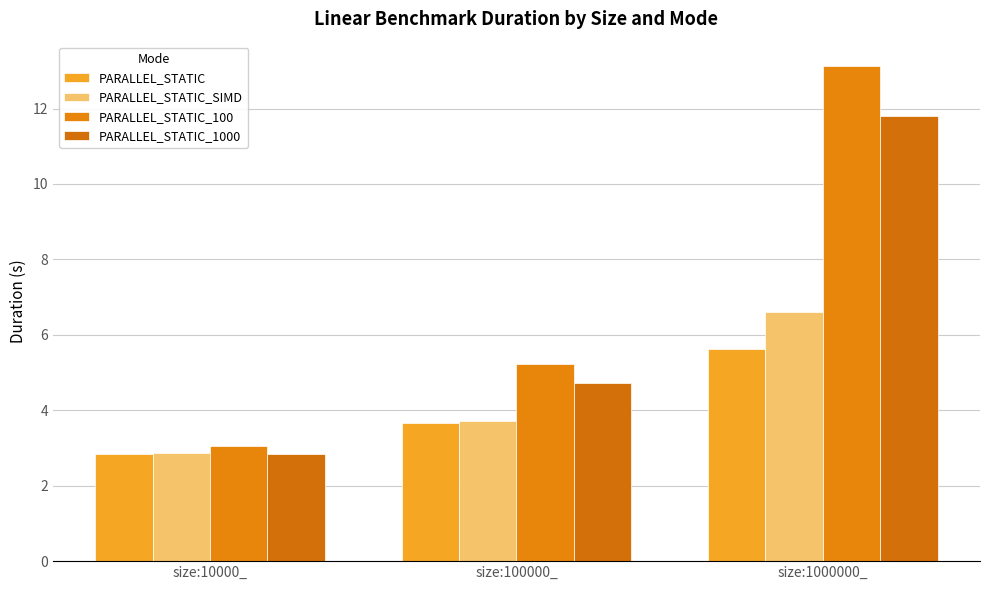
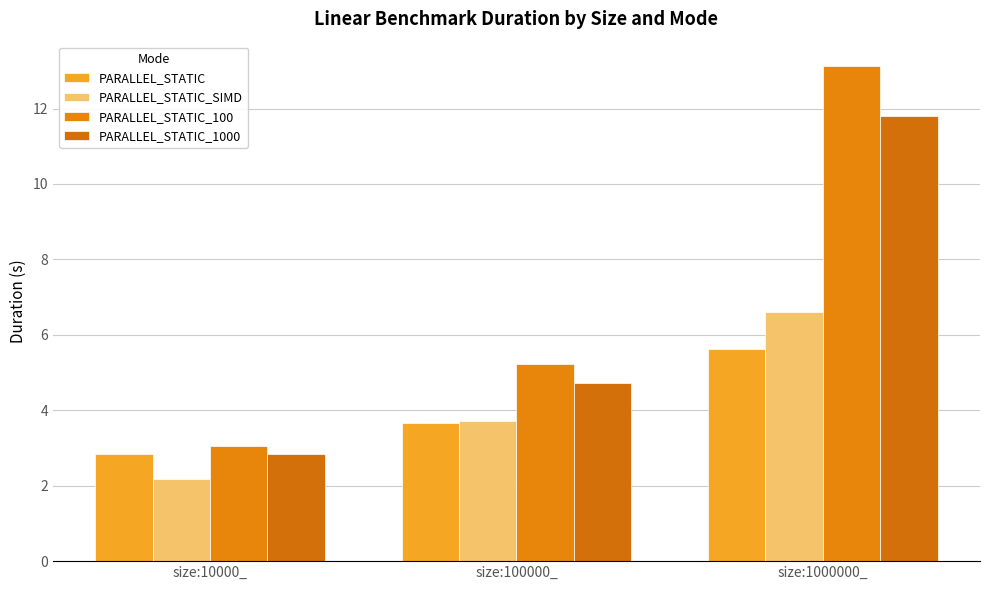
  {
    "PARALLEL_STATIC_SIMD": {
-     "size:10000_": 2.9,
+     "size:10000_": 2.2,
      "size:100000_": 3.7,
      "size:1000000_": 6.6
    }
  }
